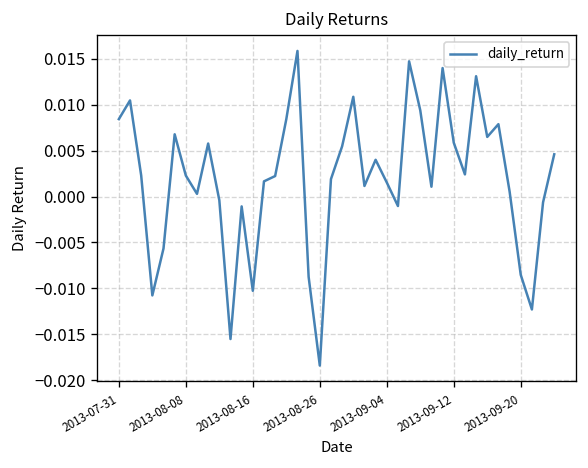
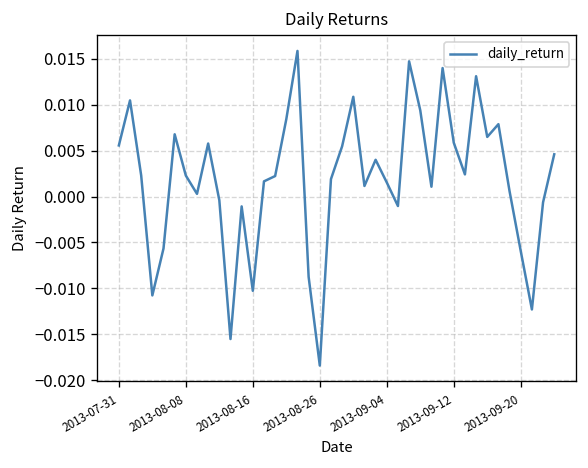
  {
-   "2013-07-31": 0.008,
+   "2013-07-31": 0.006,
    "2013-08-08": 0.002,
    "2013-08-16": -0.010,
    "2013-08-26": -0.018,
    "2013-09-04": 0.002,
    "2013-09-12": 0.006,
-   "2013-09-20": -0.009
+   "2013-09-20": -0.006
  }
